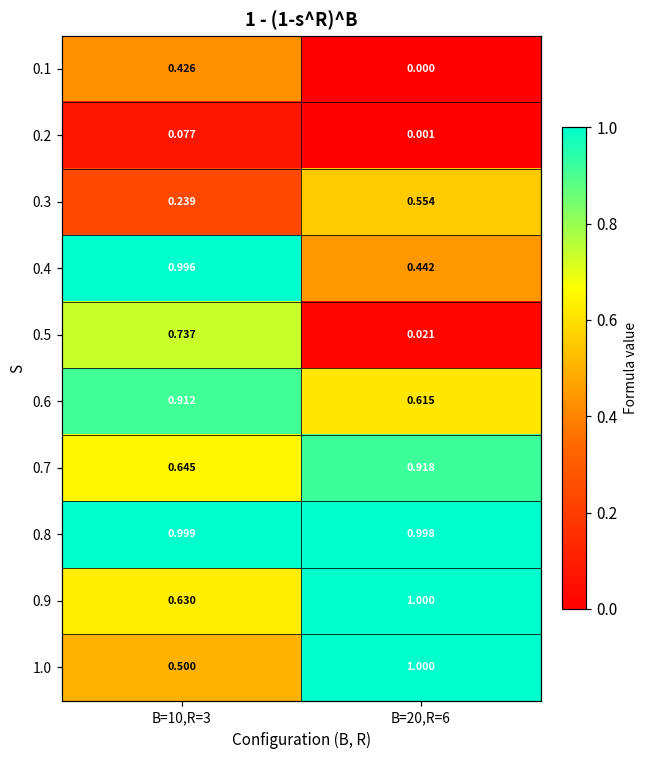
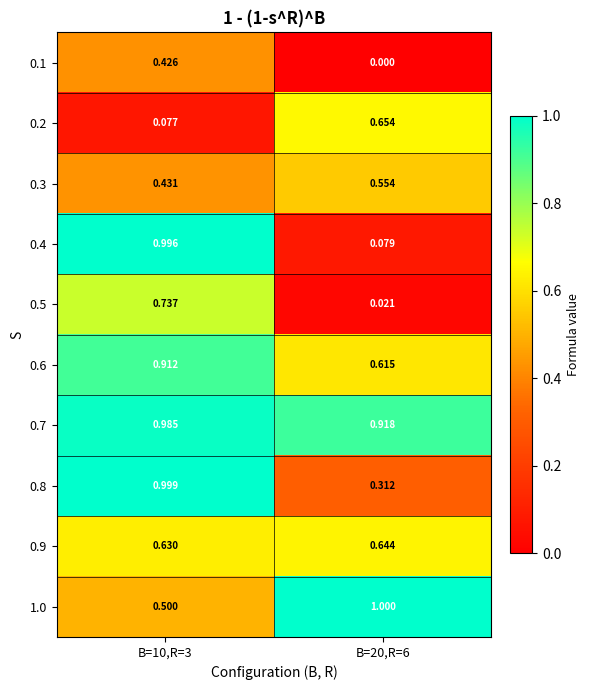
  {
    "0.1": {
      "B=10,R=3": 0.426,
      "B=20,R=6": 0.000
    },
    "0.2": {
      "B=10,R=3": 0.077,
-     "B=20,R=6": 0.001
+     "B=20,R=6": 0.654
    },
    "0.3": {
-     "B=10,R=3": 0.239,
+     "B=10,R=3": 0.431,
      "B=20,R=6": 0.554
    },
    "0.4": {
      "B=10,R=3": 0.996,
-     "B=20,R=6": 0.442
+     "B=20,R=6": 0.079
    },
    "0.5": {
      "B=10,R=3": 0.737,
      "B=20,R=6": 0.021
    },
    "0.6": {
      "B=10,R=3": 0.912,
      "B=20,R=6": 0.615
    },
    "0.7": {
-     "B=10,R=3": 0.645,
+     "B=10,R=3": 0.985,
      "B=20,R=6": 0.918
    },
    "0.8": {
      "B=10,R=3": 0.999,
-     "B=20,R=6": 0.998
+     "B=20,R=6": 0.312
    },
    "0.9": {
      "B=10,R=3": 0.630,
-     "B=20,R=6": 1.000
+     "B=20,R=6": 0.644
    },
    "1.0": {
      "B=10,R=3": 0.500,
      "B=20,R=6": 1.000
    }
  }
